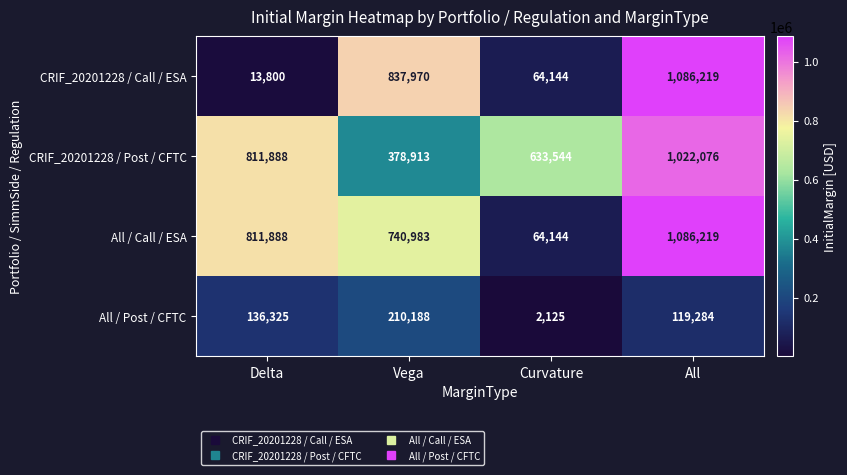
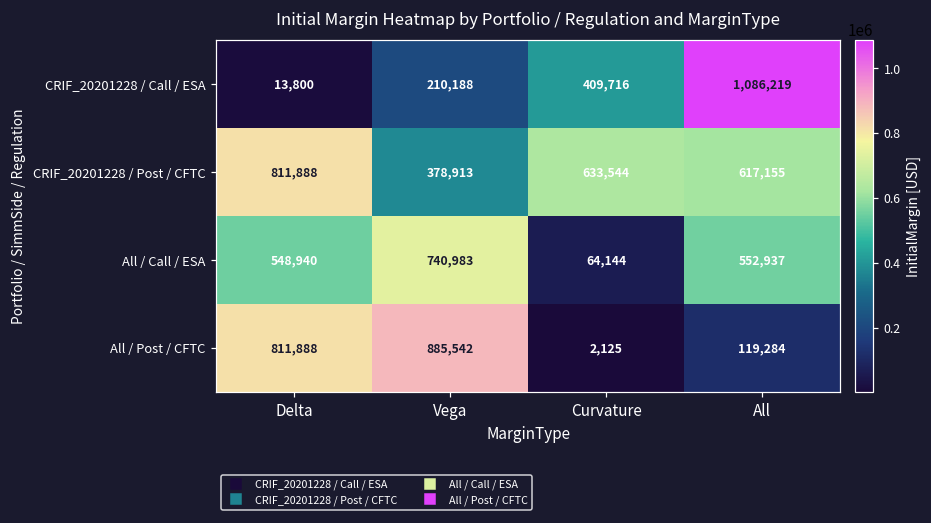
  {
    "CRIF_20201228 / Call / ESA": {
      "Delta": "13,800",
-     "Vega": "837,970",
-     "Curvature": "64,144",
+     "Vega": "210,188",
+     "Curvature": "409,716",
      "All": "1,086,219"
    },
    "CRIF_20201228 / Post / CFTC": {
      "Delta": "811,888",
      "Vega": "378,913",
      "Curvature": "633,544",
-     "All": "1,022,076"
+     "All": "617,155"
    },
    "All / Call / ESA": {
-     "Delta": "811,888",
+     "Delta": "548,940",
      "Vega": "740,983",
      "Curvature": "64,144",
-     "All": "1,086,219"
+     "All": "552,937"
    },
    "All / Post / CFTC": {
-     "Delta": "136,325",
-     "Vega": "210,188",
+     "Delta": "811,888",
+     "Vega": "885,542",
      "Curvature": "2,125",
      "All": "119,284"
    }
  }
